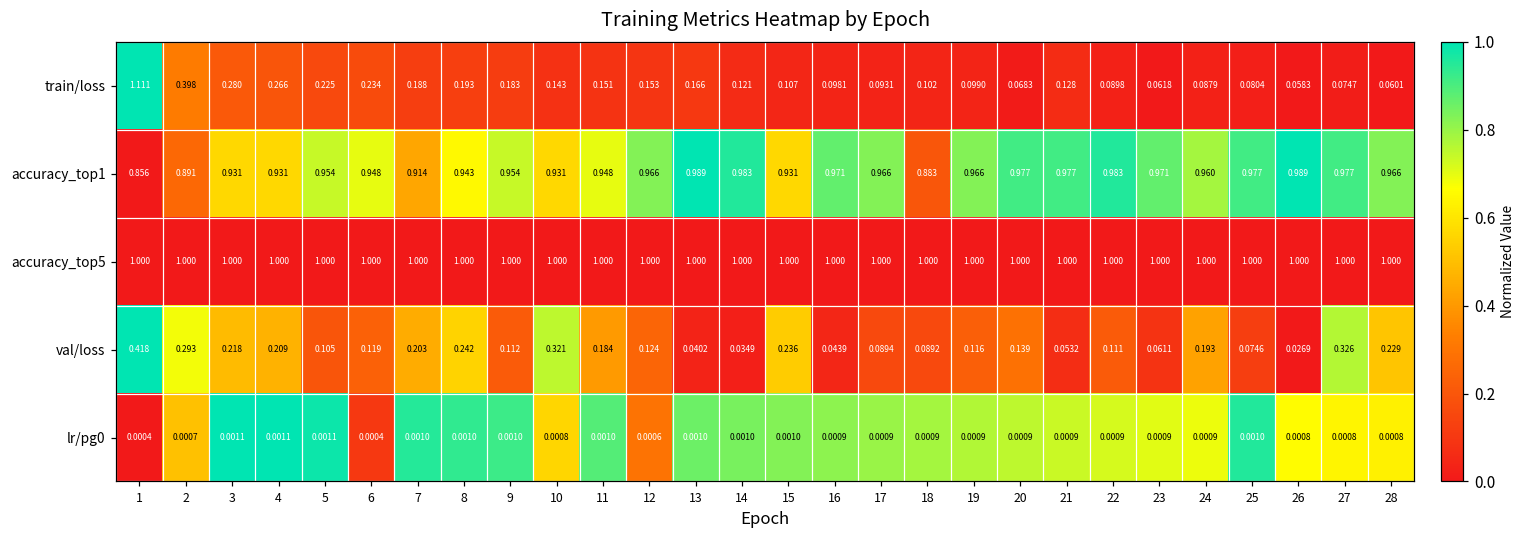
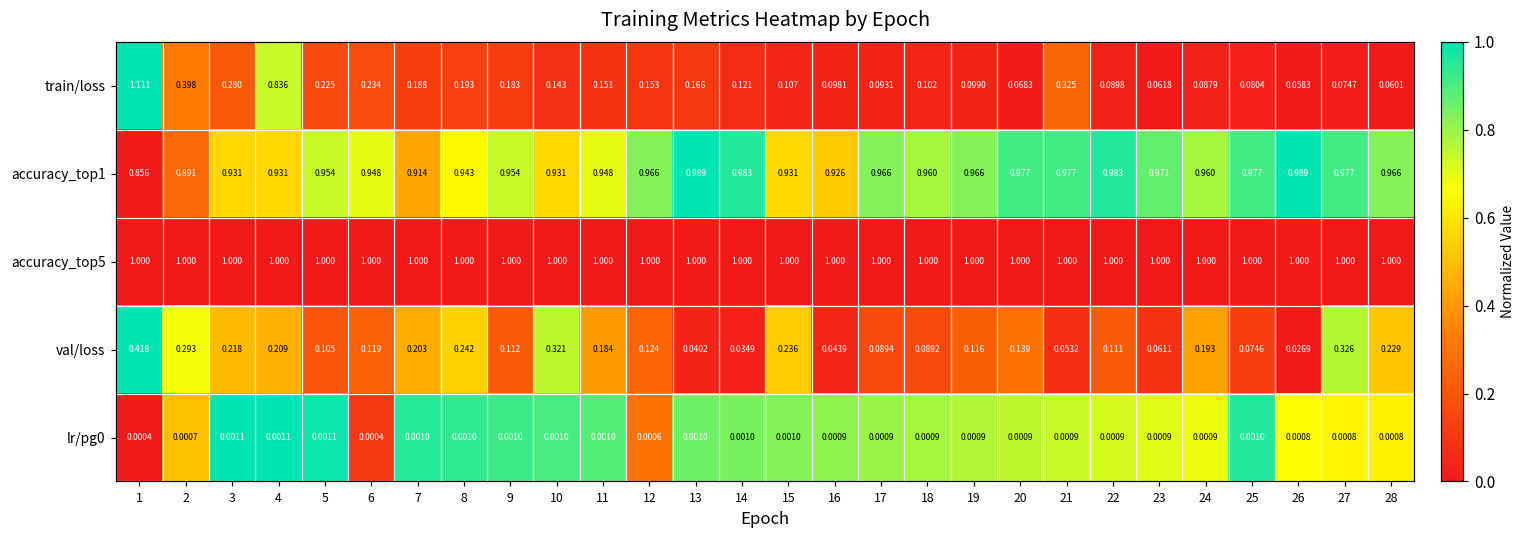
  {
    "train/loss": {
      "1": 1.111,
      "2": 0.398,
      "3": 0.280,
-     "4": 0.266,
+     "4": 0.836,
      "5": 0.225,
      "6": 0.234,
      "7": 0.188,
      "8": 0.193,
      "9": 0.183,
      "10": 0.143,
      "11": 0.151,
      "12": 0.153,
      "13": 0.166,
      "14": 0.121,
      "15": 0.107,
      "16": 0.0981,
      "17": 0.0931,
      "18": 0.102,
      "19": 0.0990,
      "20": 0.0683,
-     "21": 0.128,
+     "21": 0.325,
      "22": 0.0898,
      "23": 0.0618,
      "24": 0.0879,
      "25": 0.0804,
      "26": 0.0583,
      "27": 0.0747,
      "28": 0.0601
    },
    "accuracy_top1": {
      "1": 0.856,
      "2": 0.891,
      "3": 0.931,
      "4": 0.931,
      "5": 0.954,
      "6": 0.948,
      "7": 0.914,
      "8": 0.943,
      "9": 0.954,
      "10": 0.931,
      "11": 0.948,
      "12": 0.966,
      "13": 0.989,
      "14": 0.983,
      "15": 0.931,
-     "16": 0.971,
+     "16": 0.926,
      "17": 0.966,
-     "18": 0.883,
+     "18": 0.960,
      "19": 0.966,
      "20": 0.977,
      "21": 0.977,
      "22": 0.983,
      "23": 0.971,
      "24": 0.960,
      "25": 0.977,
      "26": 0.989,
      "27": 0.977,
      "28": 0.966
    },
    "accuracy_top5": {
      "1": 1.000,
      "2": 1.000,
      "3": 1.000,
      "4": 1.000,
      "5": 1.000,
      "6": 1.000,
      "7": 1.000,
      "8": 1.000,
      "9": 1.000,
      "10": 1.000,
      "11": 1.000,
      "12": 1.000,
      "13": 1.000,
      "14": 1.000,
      "15": 1.000,
      "16": 1.000,
      "17": 1.000,
      "18": 1.000,
      "19": 1.000,
      "20": 1.000,
      "21": 1.000,
      "22": 1.000,
      "23": 1.000,
      "24": 1.000,
      "25": 1.000,
      "26": 1.000,
      "27": 1.000,
      "28": 1.000
    },
    "val/loss": {
      "1": 0.418,
      "2": 0.293,
      "3": 0.218,
      "4": 0.209,
      "5": 0.105,
      "6": 0.119,
      "7": 0.203,
      "8": 0.242,
      "9": 0.112,
      "10": 0.321,
      "11": 0.184,
      "12": 0.124,
      "13": 0.0402,
      "14": 0.0349,
      "15": 0.236,
      "16": 0.0439,
      "17": 0.0894,
      "18": 0.0892,
      "19": 0.116,
      "20": 0.139,
      "21": 0.0532,
      "22": 0.111,
      "23": 0.0611,
      "24": 0.193,
      "25": 0.0746,
      "26": 0.0269,
      "27": 0.326,
      "28": 0.229
    },
    "lr/pg0": {
      "1": 0.0004,
      "2": 0.0007,
      "3": 0.0011,
      "4": 0.0011,
      "5": 0.0011,
      "6": 0.0004,
      "7": 0.0010,
      "8": 0.0010,
      "9": 0.0010,
-     "10": 0.0008,
+     "10": 0.0010,
      "11": 0.0010,
      "12": 0.0006,
      "13": 0.0010,
      "14": 0.0010,
      "15": 0.0010,
      "16": 0.0009,
      "17": 0.0009,
      "18": 0.0009,
      "19": 0.0009,
      "20": 0.0009,
      "21": 0.0009,
      "22": 0.0009,
      "23": 0.0009,
      "24": 0.0009,
      "25": 0.0010,
      "26": 0.0008,
      "27": 0.0008,
      "28": 0.0008
    }
  }
